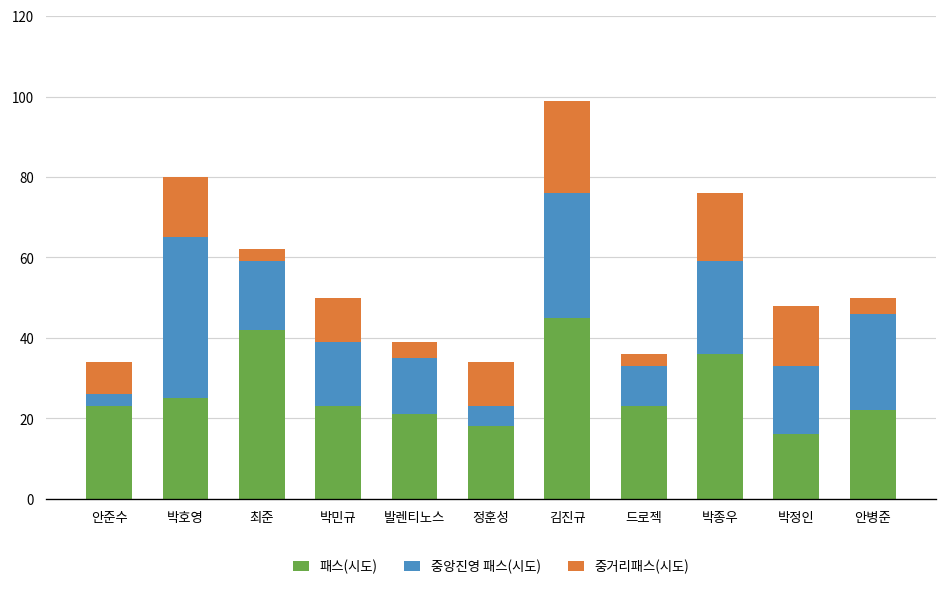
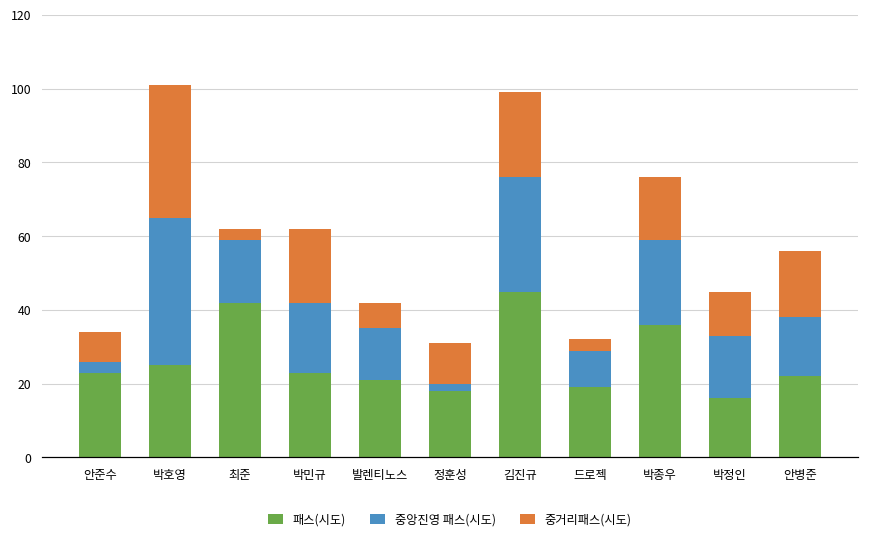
  {
    "패스(시도)": {
      "안준수": 23,
      "박호영": 25,
      "최준": 42,
      "박민규": 23,
      "발렌티노스": 21,
      "정훈성": 18,
      "김진규": 45,
-     "드로젝": 23,
+     "드로젝": 19,
      "박종우": 36,
      "박정인": 16,
      "안병준": 22
    },
    "중앙진영 패스(시도)": {
      "안준수": 3,
      "박호영": 40,
      "최준": 17,
-     "박민규": 16,
+     "박민규": 19,
      "발렌티노스": 14,
-     "정훈성": 5,
+     "정훈성": 2,
      "김진규": 31,
      "드로젝": 10,
      "박종우": 23,
      "박정인": 17,
-     "안병준": 24
+     "안병준": 16
    },
    "중거리패스(시도)": {
      "안준수": 8,
-     "박호영": 15,
+     "박호영": 36,
      "최준": 3,
-     "박민규": 11,
-     "발렌티노스": 4,
+     "박민규": 20,
+     "발렌티노스": 7,
      "정훈성": 11,
      "김진규": 23,
      "드로젝": 3,
      "박종우": 17,
-     "박정인": 15,
-     "안병준": 4
+     "박정인": 12,
+     "안병준": 18
    }
  }
